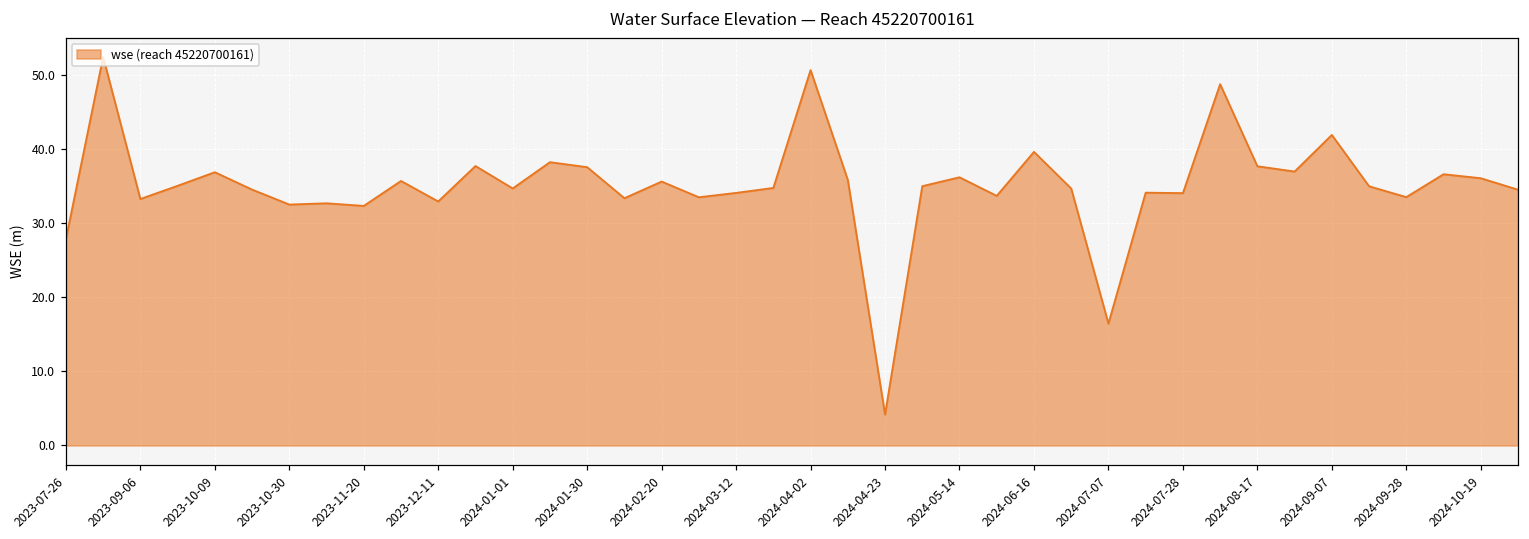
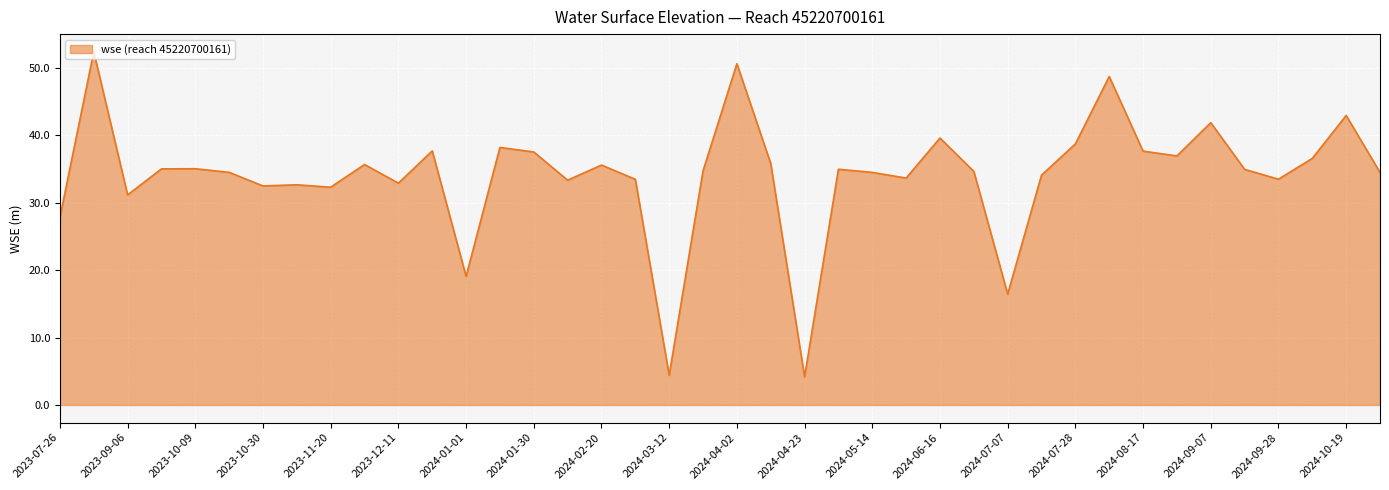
  {
    "2023-07-26": 28,
-   "2023-09-06": 33,
-   "2023-10-09": 37,
+   "2023-09-06": 31,
+   "2023-10-09": 35,
    "2023-10-30": 32,
    "2023-11-20": 32,
    "2023-12-11": 33,
-   "2024-01-01": 35,
+   "2024-01-01": 19,
    "2024-01-30": 38,
    "2024-02-20": 36,
-   "2024-03-12": 34,
+   "2024-03-12": 4,
    "2024-04-02": 51,
    "2024-04-23": 4,
-   "2024-05-14": 36,
+   "2024-05-14": 34,
    "2024-06-16": 40,
    "2024-07-07": 16,
-   "2024-07-28": 34,
+   "2024-07-28": 39,
    "2024-08-17": 38,
    "2024-09-07": 42,
    "2024-09-28": 33,
-   "2024-10-19": 36
+   "2024-10-19": 43
  }
